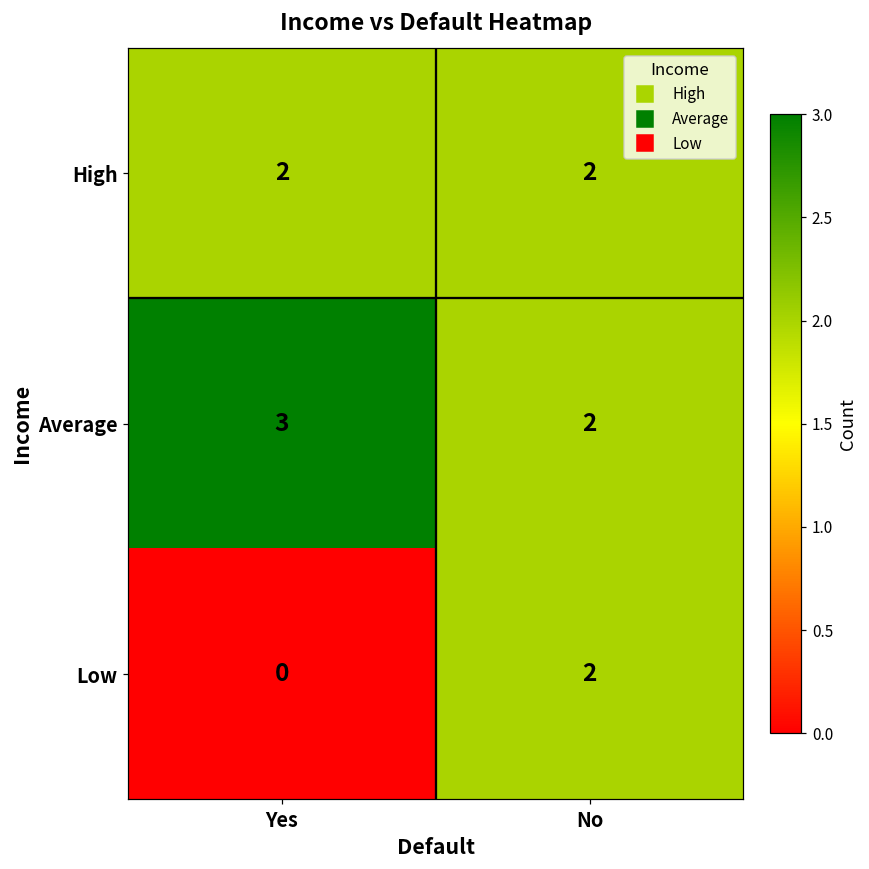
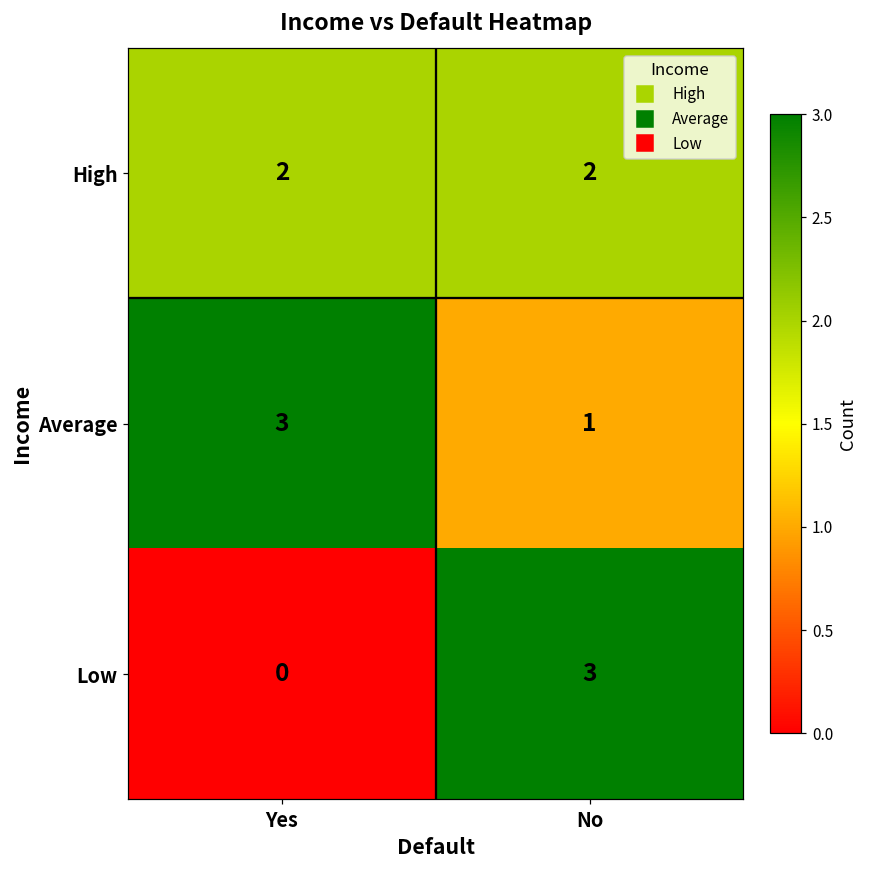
  {
    "High": {
      "Yes": 2,
      "No": 2
    },
    "Average": {
      "Yes": 3,
-     "No": 2
+     "No": 1
    },
    "Low": {
      "Yes": 0,
-     "No": 2
+     "No": 3
    }
  }
